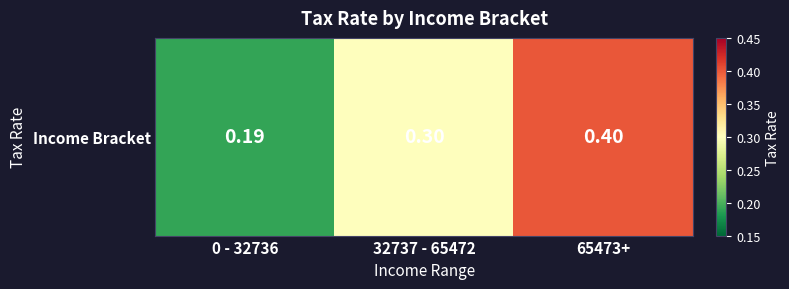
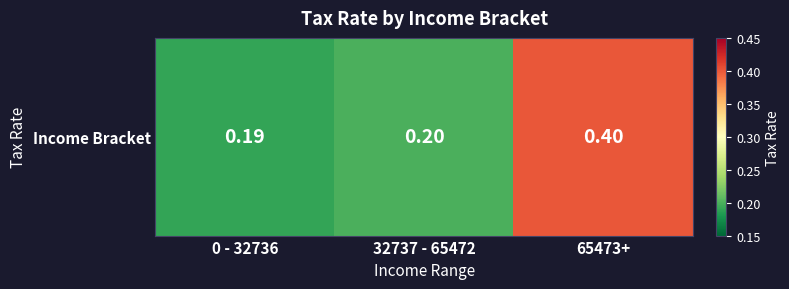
  {
    "Income Bracket": {
      "0 - 32736": 0.19,
-     "32737 - 65472": 0.30,
+     "32737 - 65472": 0.20,
      "65473+": 0.40
    }
  }
